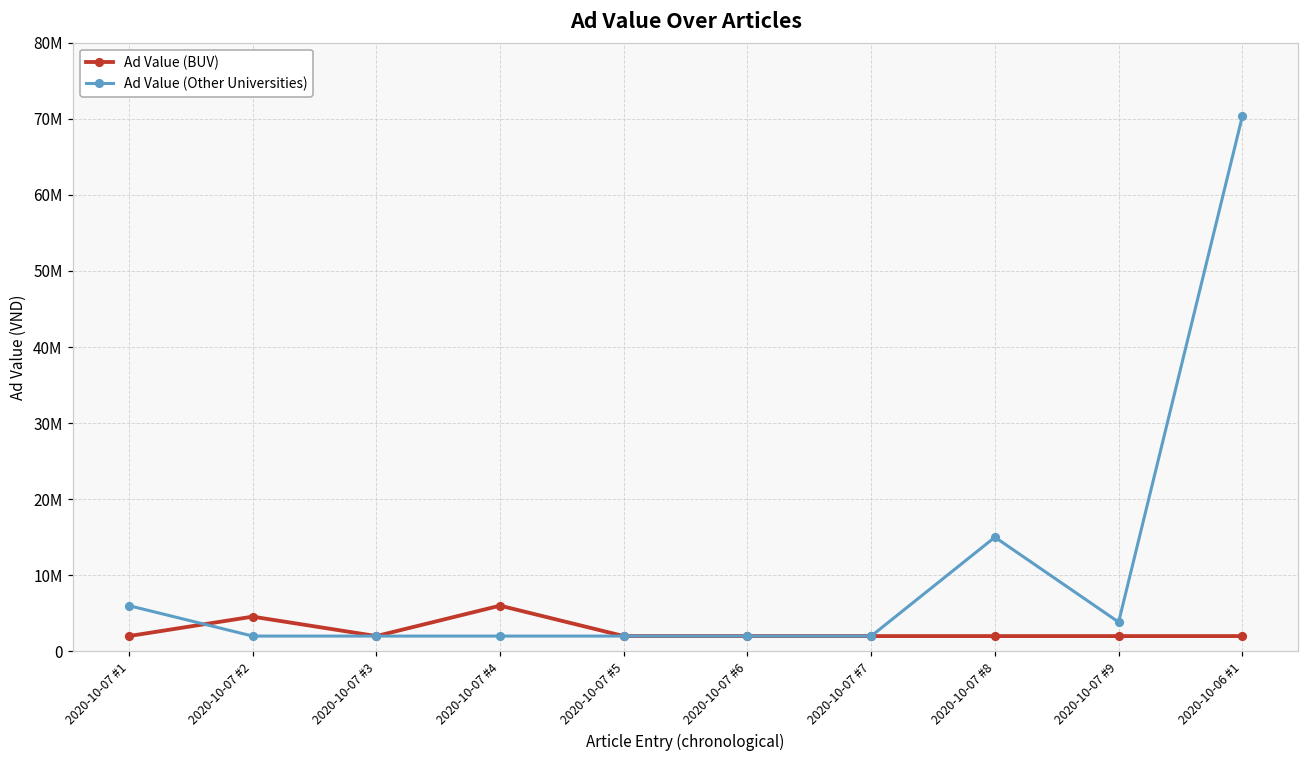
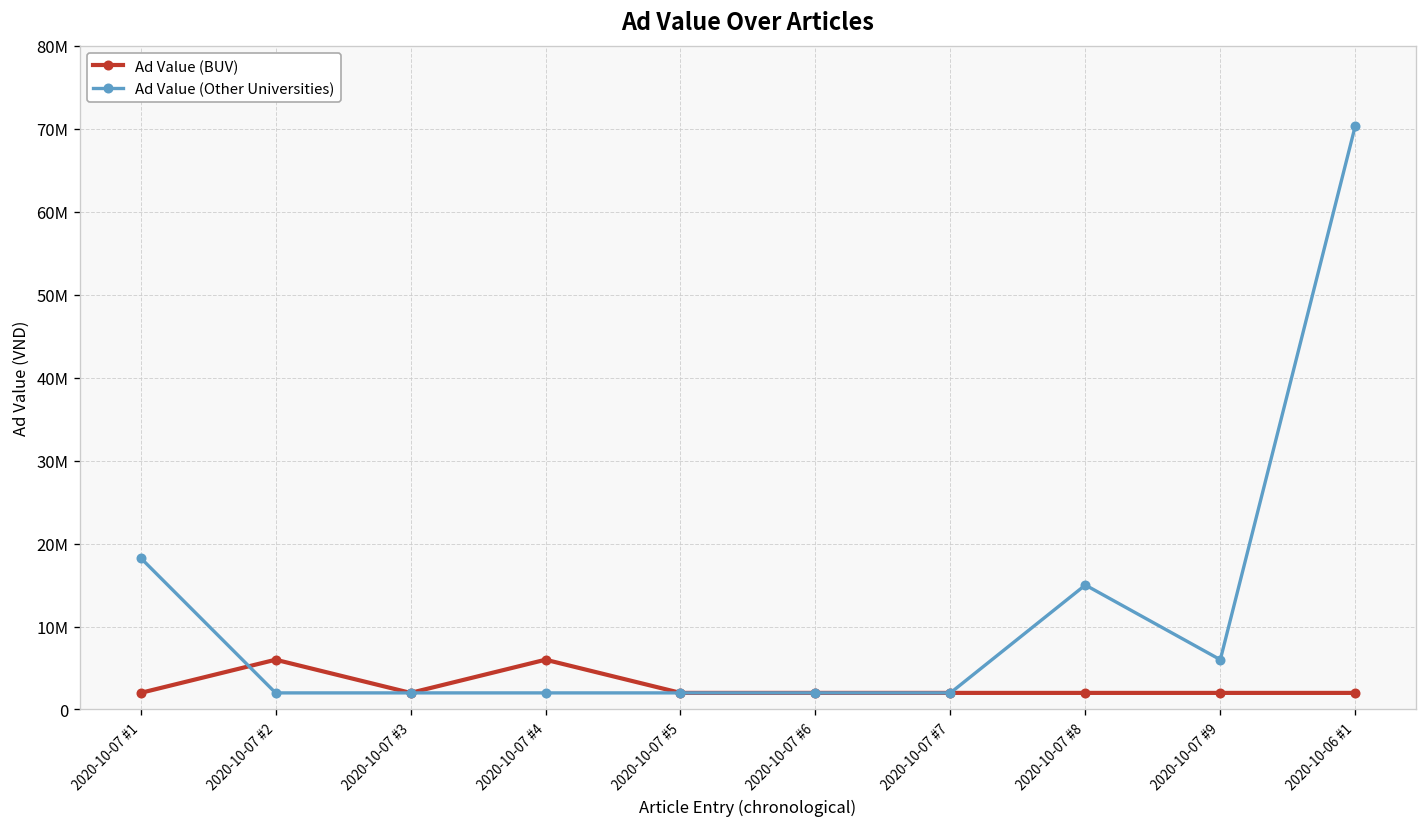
  {
    "Ad Value (BUV)": {
      "2020-10-07 #1": 2000000,
-     "2020-10-07 #2": 5000000,
+     "2020-10-07 #2": 6000000,
      "2020-10-07 #4": 6000000,
      "2020-10-07 #8": 2000000,
      "2020-10-07 #9": 2000000,
      "2020-10-06 #1": 2000000
    },
    "Ad Value (Other Universities)": {
-     "2020-10-07 #1": 6000000,
+     "2020-10-07 #1": 18000000,
      "2020-10-07 #2": 2000000,
      "2020-10-07 #4": 2000000,
      "2020-10-07 #8": 15000000,
-     "2020-10-07 #9": 4000000,
+     "2020-10-07 #9": 6000000,
      "2020-10-06 #1": 70000000
    }
  }
